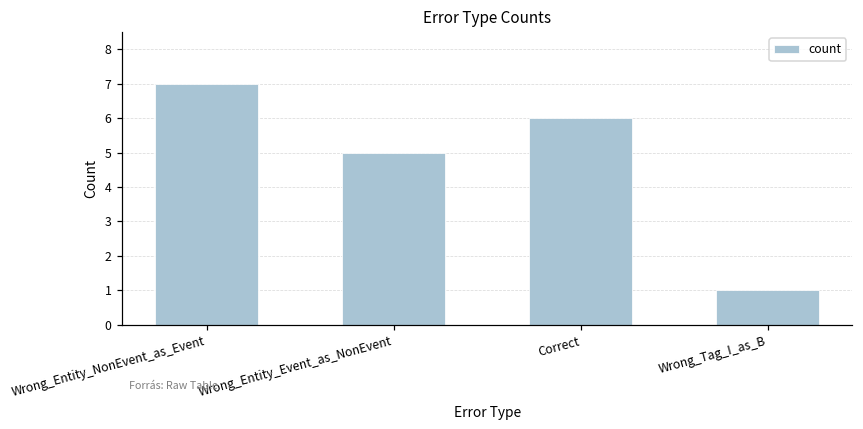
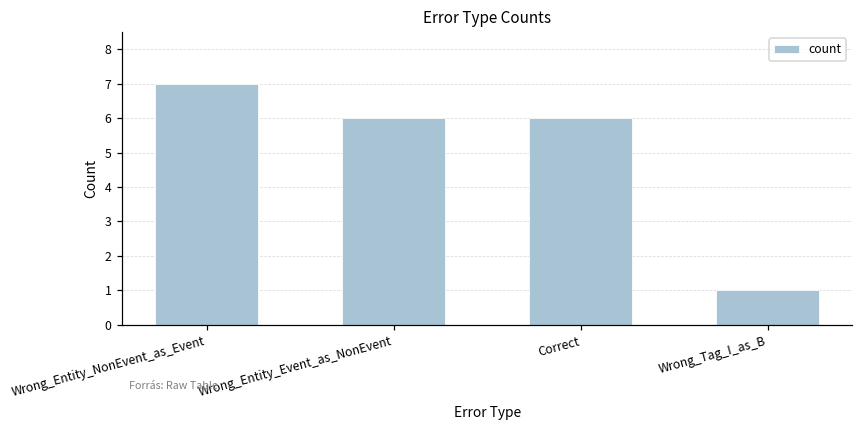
  {
    "Wrong_Entity_NonEvent_as_Event": 7,
-   "Wrong_Entity_Event_as_NonEvent": 5,
+   "Wrong_Entity_Event_as_NonEvent": 6,
    "Correct": 6,
    "Wrong_Tag_I_as_B": 1
  }
